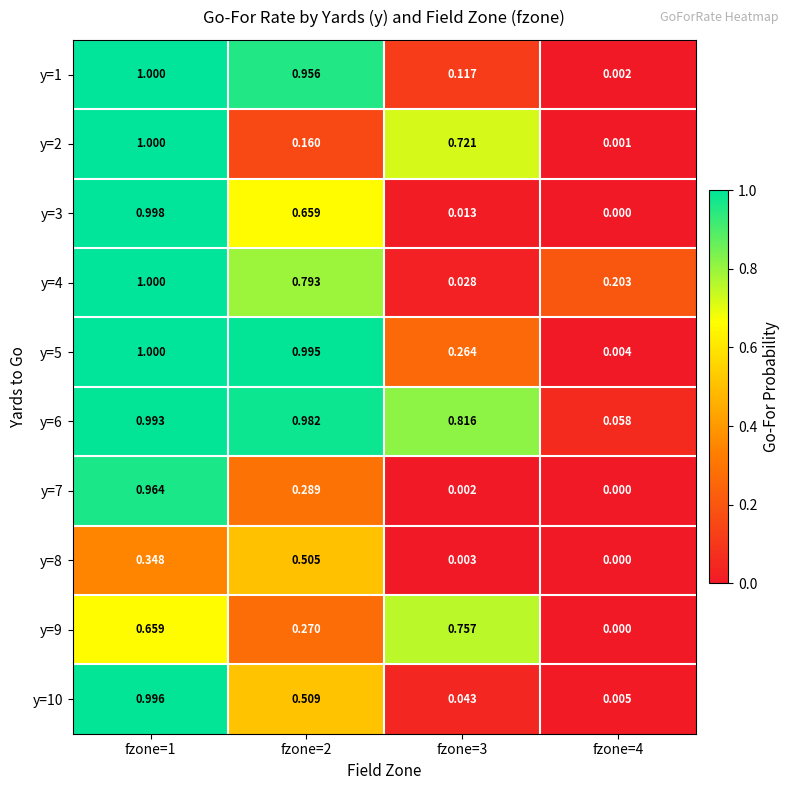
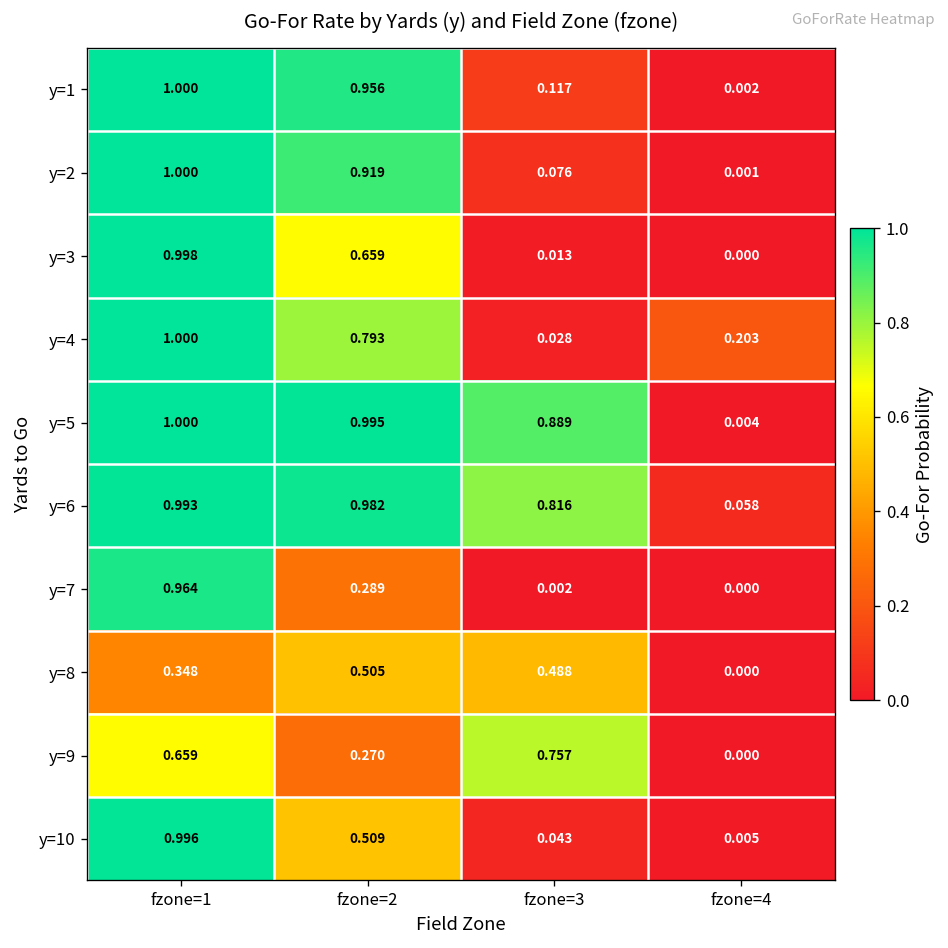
  {
    "y=1": {
      "fzone=1": 1.000,
      "fzone=2": 0.956,
      "fzone=3": 0.117,
      "fzone=4": 0.002
    },
    "y=2": {
      "fzone=1": 1.000,
-     "fzone=2": 0.160,
-     "fzone=3": 0.721,
+     "fzone=2": 0.919,
+     "fzone=3": 0.076,
      "fzone=4": 0.001
    },
    "y=3": {
      "fzone=1": 0.998,
      "fzone=2": 0.659,
      "fzone=3": 0.013,
      "fzone=4": 0.000
    },
    "y=4": {
      "fzone=1": 1.000,
      "fzone=2": 0.793,
      "fzone=3": 0.028,
      "fzone=4": 0.203
    },
    "y=5": {
      "fzone=1": 1.000,
      "fzone=2": 0.995,
-     "fzone=3": 0.264,
+     "fzone=3": 0.889,
      "fzone=4": 0.004
    },
    "y=6": {
      "fzone=1": 0.993,
      "fzone=2": 0.982,
      "fzone=3": 0.816,
      "fzone=4": 0.058
    },
    "y=7": {
      "fzone=1": 0.964,
      "fzone=2": 0.289,
      "fzone=3": 0.002,
      "fzone=4": 0.000
    },
    "y=8": {
      "fzone=1": 0.348,
      "fzone=2": 0.505,
-     "fzone=3": 0.003,
+     "fzone=3": 0.488,
      "fzone=4": 0.000
    },
    "y=9": {
      "fzone=1": 0.659,
      "fzone=2": 0.270,
      "fzone=3": 0.757,
      "fzone=4": 0.000
    },
    "y=10": {
      "fzone=1": 0.996,
      "fzone=2": 0.509,
      "fzone=3": 0.043,
      "fzone=4": 0.005
    }
  }
